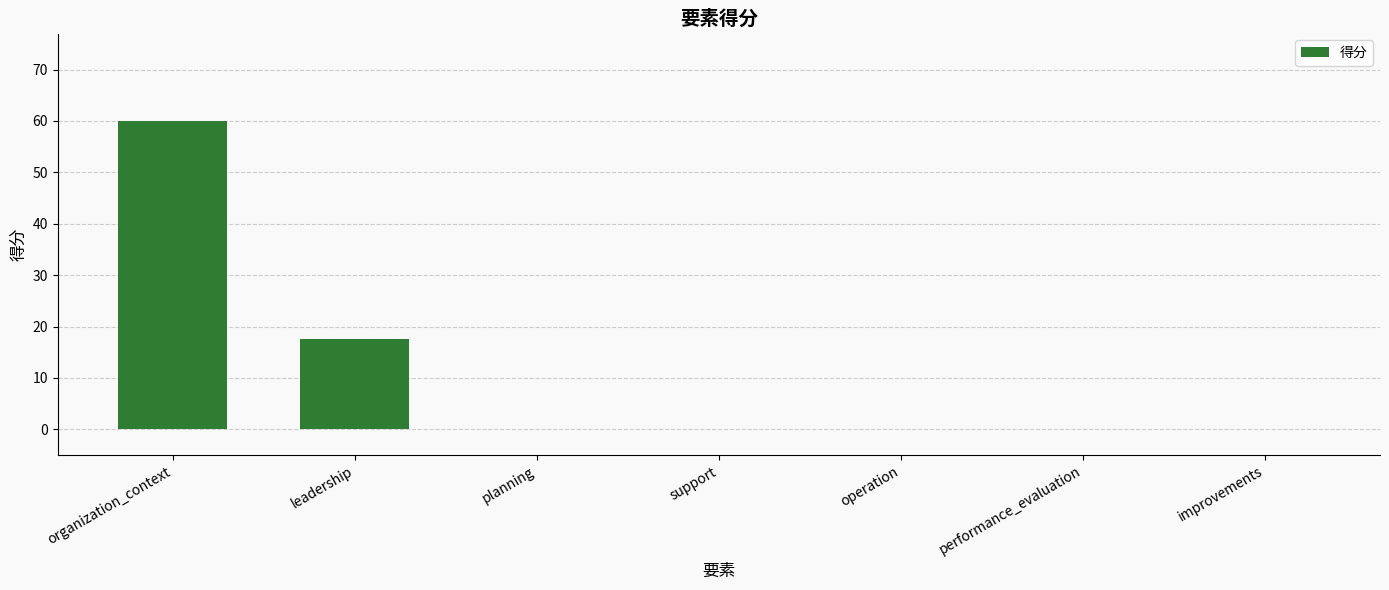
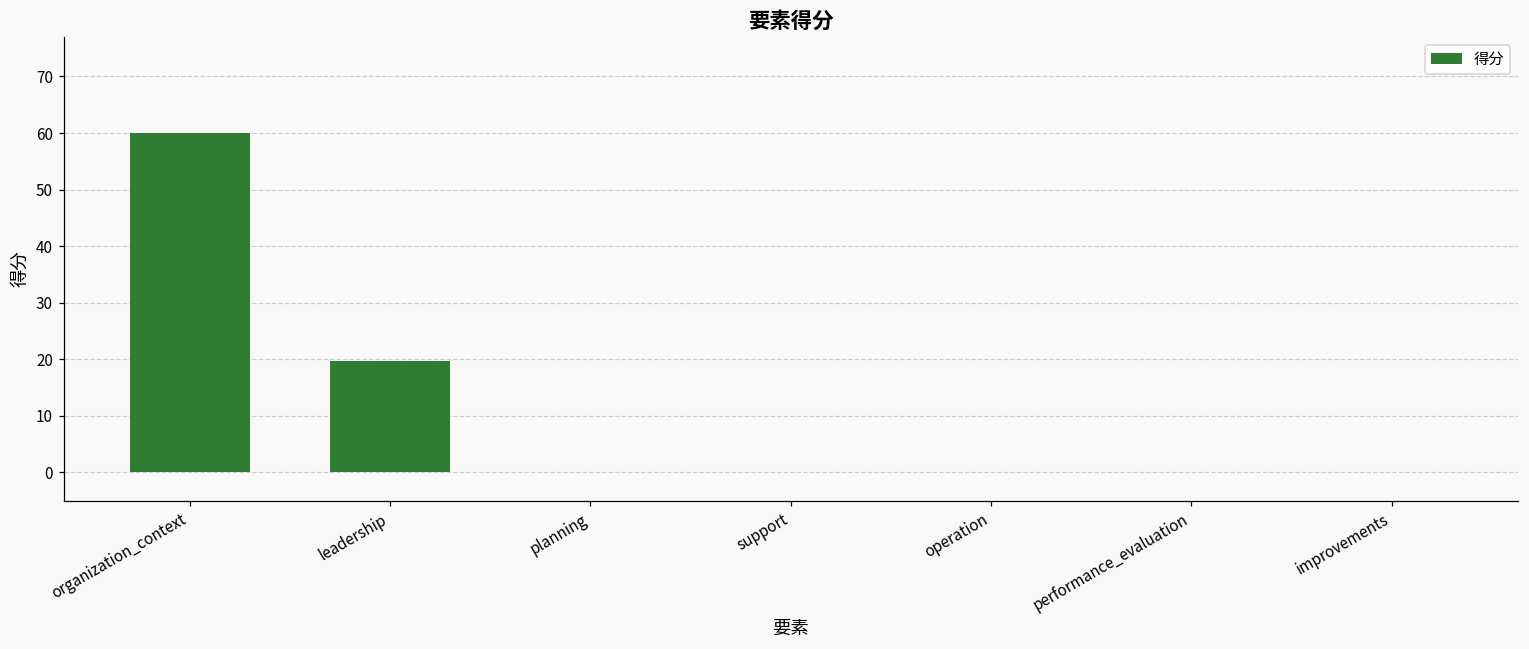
  {
    "organization_context": 60,
-   "leadership": 18,
+   "leadership": 20,
    "planning": 0,
    "support": 0,
    "operation": 0,
    "performance_evaluation": 0,
    "improvements": 0
  }
